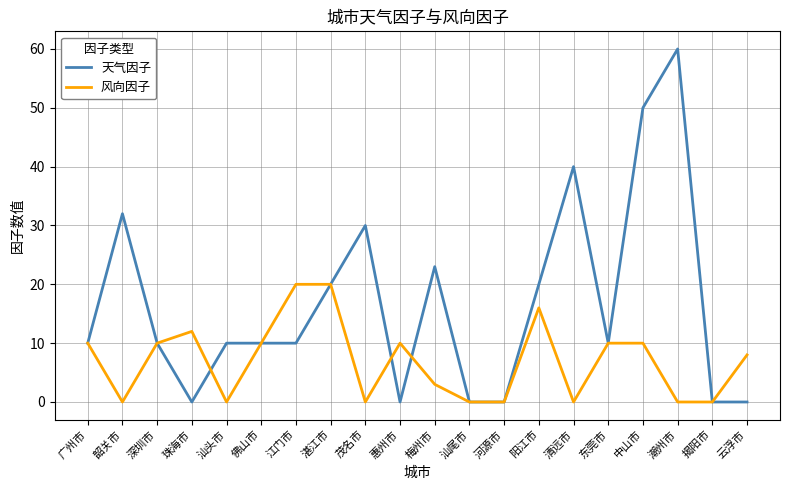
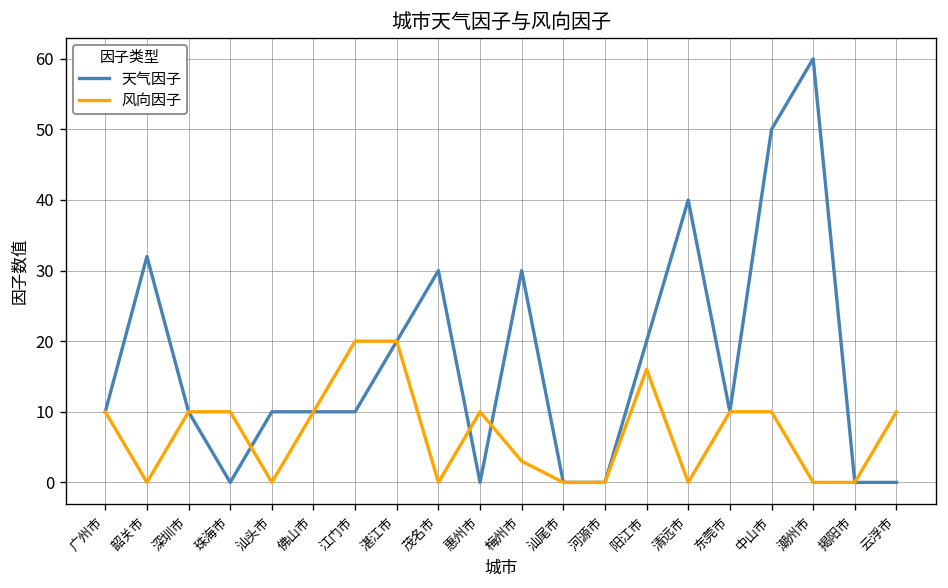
  {
    "天气因子": {
      "韶关市": 32,
      "珠海市": 0,
      "汕头市": 10,
      "江门市": 10,
      "茂名市": 30,
      "惠州市": 0,
-     "梅州市": 23,
+     "梅州市": 30,
      "阳江市": 20,
      "清远市": 40,
      "中山市": 50,
      "潮州市": 60,
      "云浮市": 0
    },
    "风向因子": {
      "韶关市": 0,
-     "珠海市": 12,
+     "珠海市": 10,
      "汕头市": 0,
      "江门市": 20,
      "茂名市": 0,
      "惠州市": 10,
      "梅州市": 3,
      "阳江市": 16,
      "清远市": 0,
      "中山市": 10,
      "潮州市": 0,
-     "云浮市": 8
+     "云浮市": 10
    }
  }
